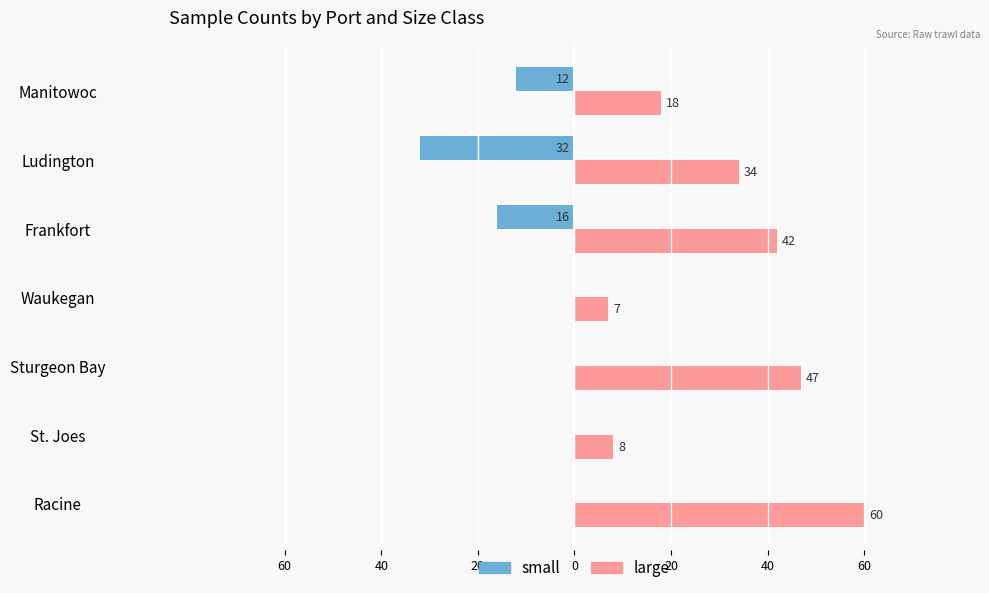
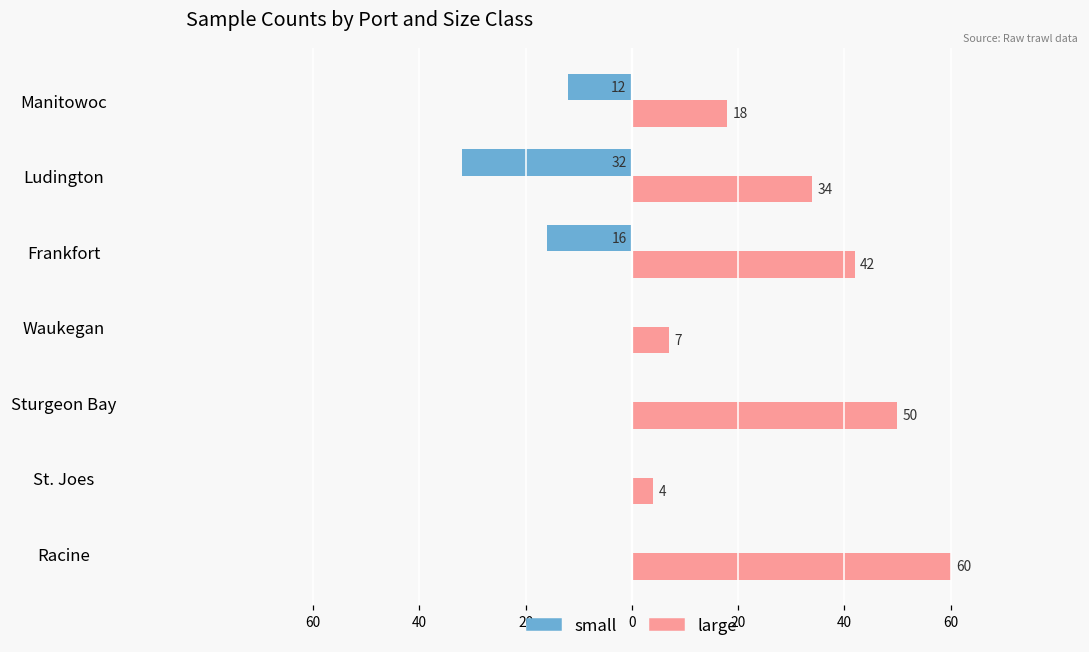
  {
    "large": {
      "Manitowoc": 18,
      "Ludington": 34,
      "Frankfort": 42,
      "Waukegan": 7,
-     "Sturgeon Bay": 47,
-     "St. Joes": 8,
+     "Sturgeon Bay": 50,
+     "St. Joes": 4,
      "Racine": 60
    }
  }
